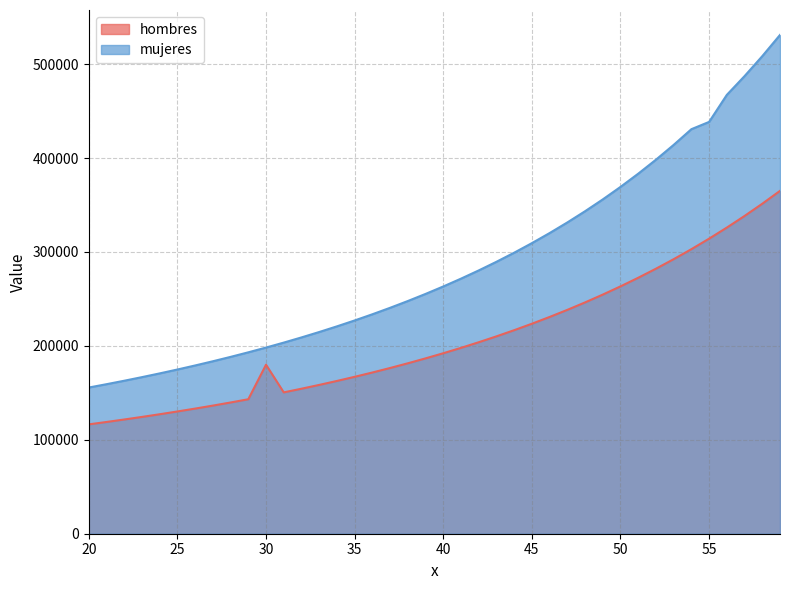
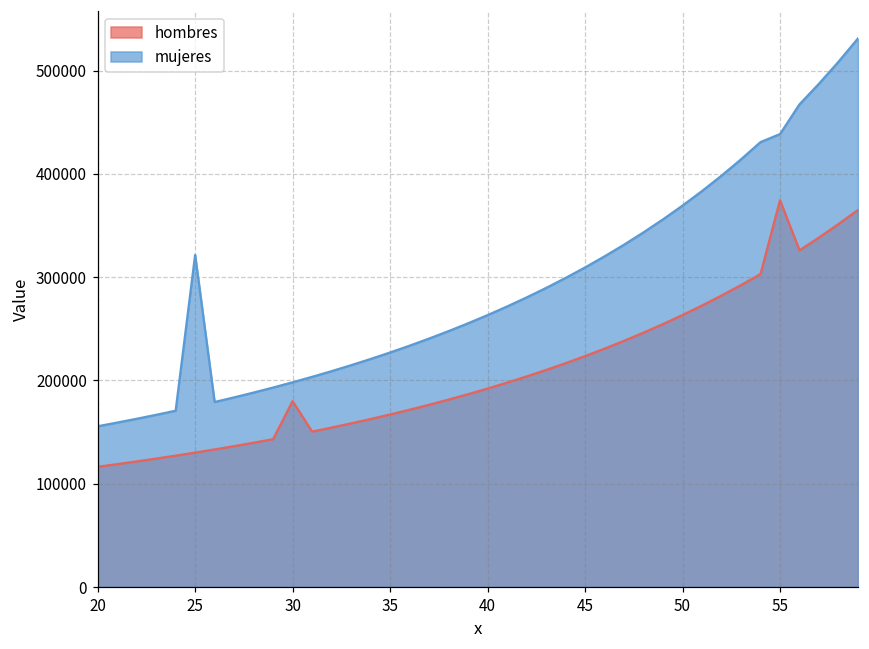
  {
    "hombres": {
      "20": 120000,
      "25": 130000,
      "30": 180000,
      "35": 170000,
      "40": 190000,
      "45": 220000,
      "50": 260000,
-     "55": 310000
+     "55": 370000
    },
    "mujeres": {
      "20": 160000,
-     "25": 170000,
+     "25": 320000,
      "30": 200000,
      "35": 230000,
      "40": 260000,
      "45": 310000,
      "50": 370000,
      "55": 440000
    }
  }
